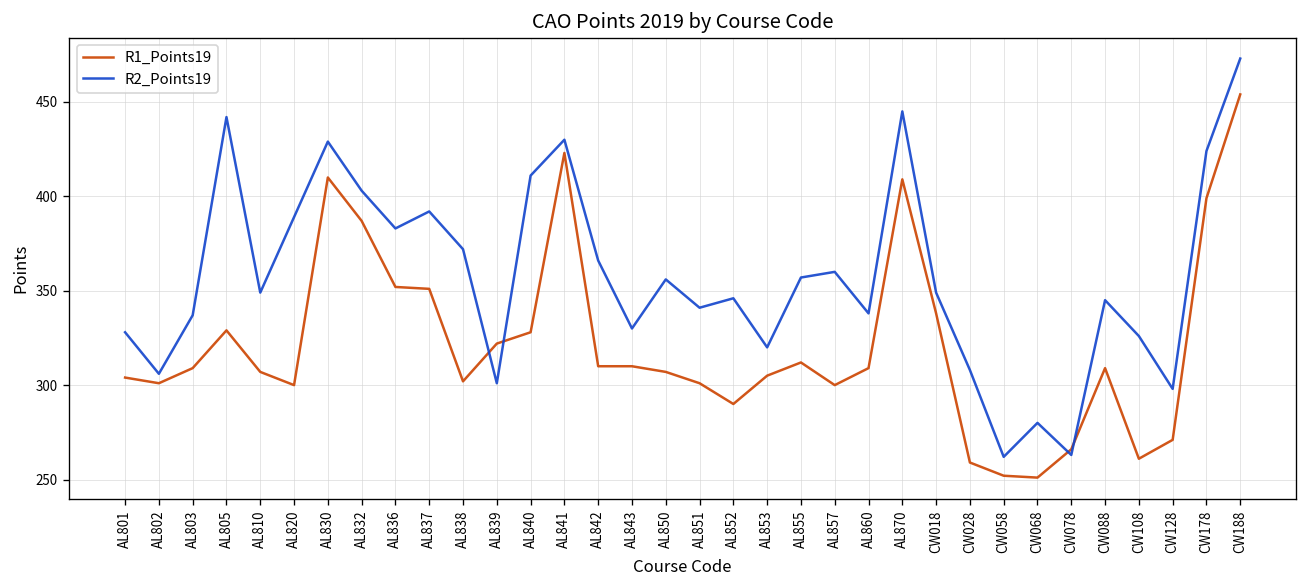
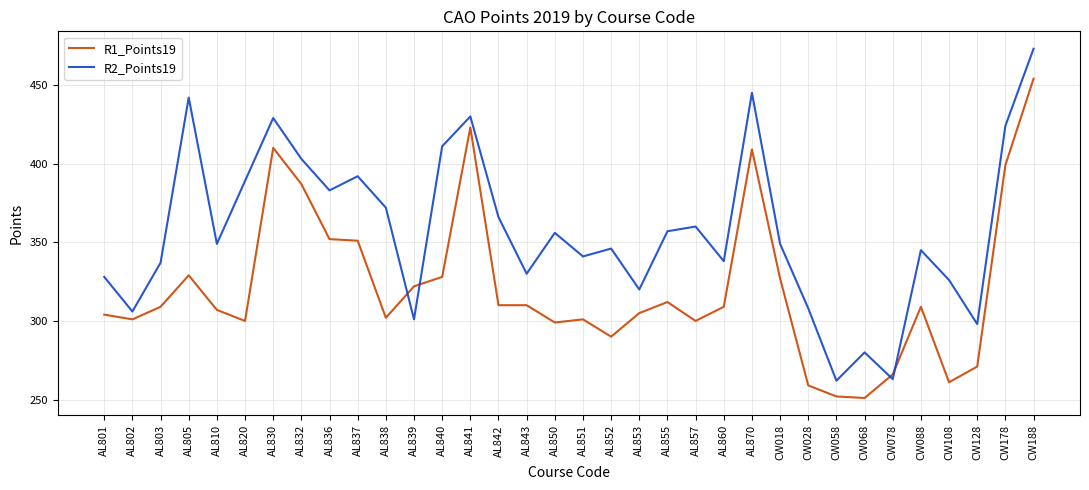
  {
    "R1_Points19": {
      "AL801": 304,
      "AL802": 301,
      "AL803": 309,
      "AL805": 329,
      "AL810": 307,
      "AL820": 300,
      "AL830": 410,
      "AL832": 387,
      "AL836": 352,
      "AL837": 351,
      "AL838": 302,
      "AL839": 322,
      "AL840": 328,
      "AL841": 423,
      "AL842": 310,
      "AL843": 310,
-     "AL850": 307,
+     "AL850": 299,
      "AL851": 301,
      "AL852": 290,
      "AL853": 305,
      "AL855": 312,
      "AL857": 300,
      "AL860": 309,
      "AL870": 409,
-     "CW018": 338,
+     "CW018": 327,
      "CW028": 259,
      "CW058": 252,
      "CW068": 251,
      "CW078": 266,
      "CW088": 309,
      "CW108": 261,
      "CW128": 271,
      "CW178": 399,
      "CW188": 454
    },
    "R2_Points19": {
      "AL801": 328,
      "AL802": 306,
      "AL803": 337,
      "AL805": 442,
      "AL810": 349,
      "AL820": 389,
      "AL830": 429,
      "AL832": 403,
      "AL836": 383,
      "AL837": 392,
      "AL838": 372,
      "AL839": 301,
      "AL840": 411,
      "AL841": 430,
      "AL842": 366,
      "AL843": 330,
      "AL850": 356,
      "AL851": 341,
      "AL852": 346,
      "AL853": 320,
      "AL855": 357,
      "AL857": 360,
      "AL860": 338,
      "AL870": 445,
      "CW018": 349,
      "CW028": 308,
      "CW058": 262,
      "CW068": 280,
      "CW078": 263,
      "CW088": 345,
      "CW108": 326,
      "CW128": 298,
      "CW178": 424,
      "CW188": 473
    }
  }
